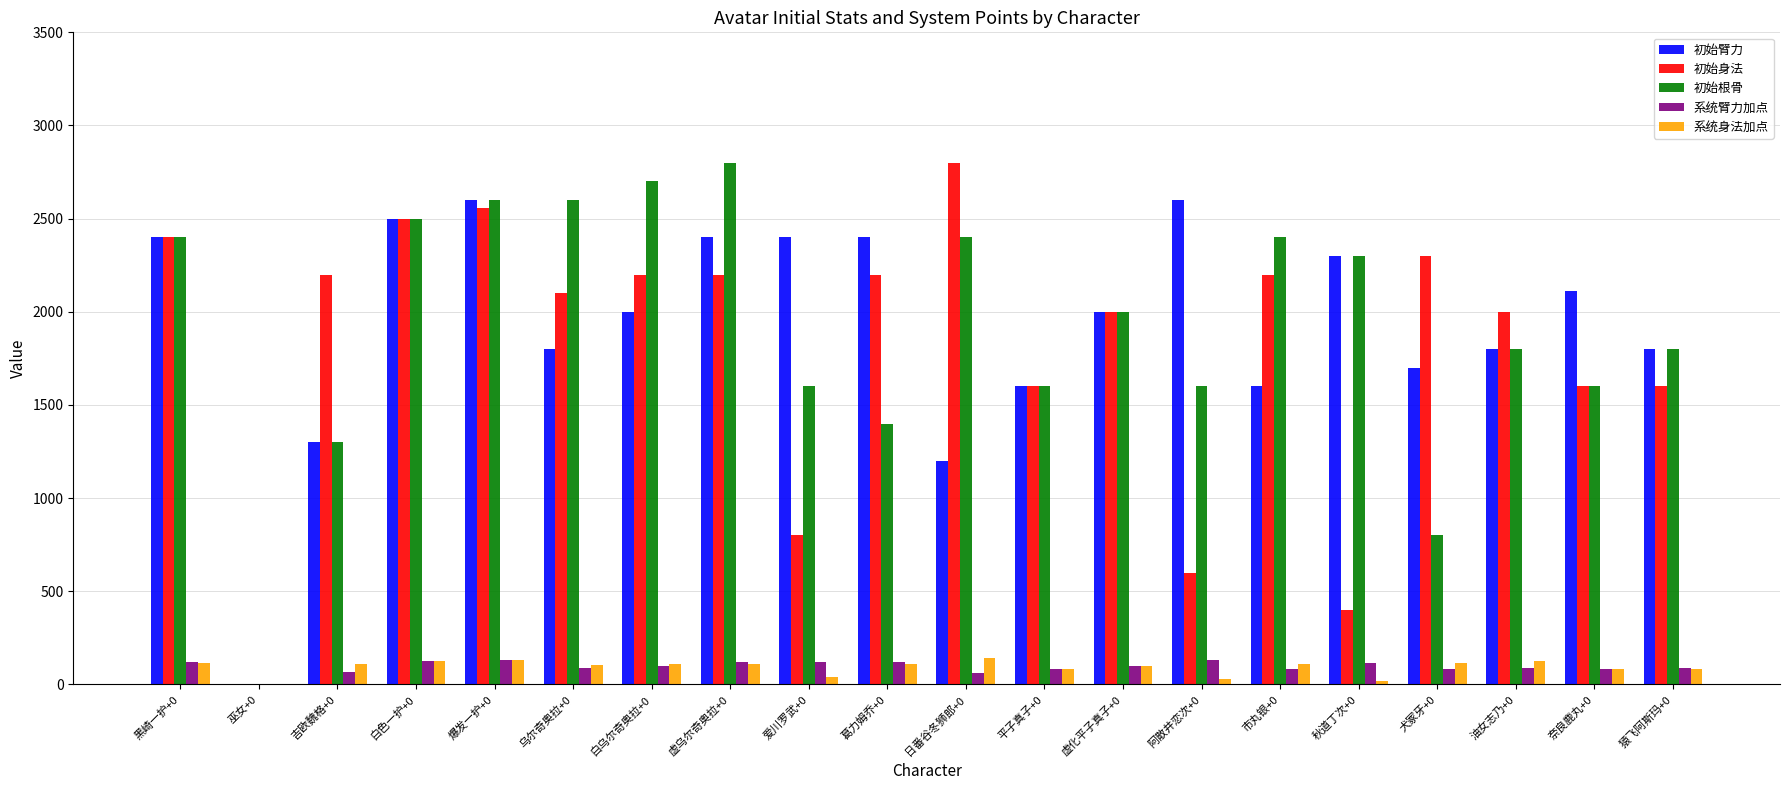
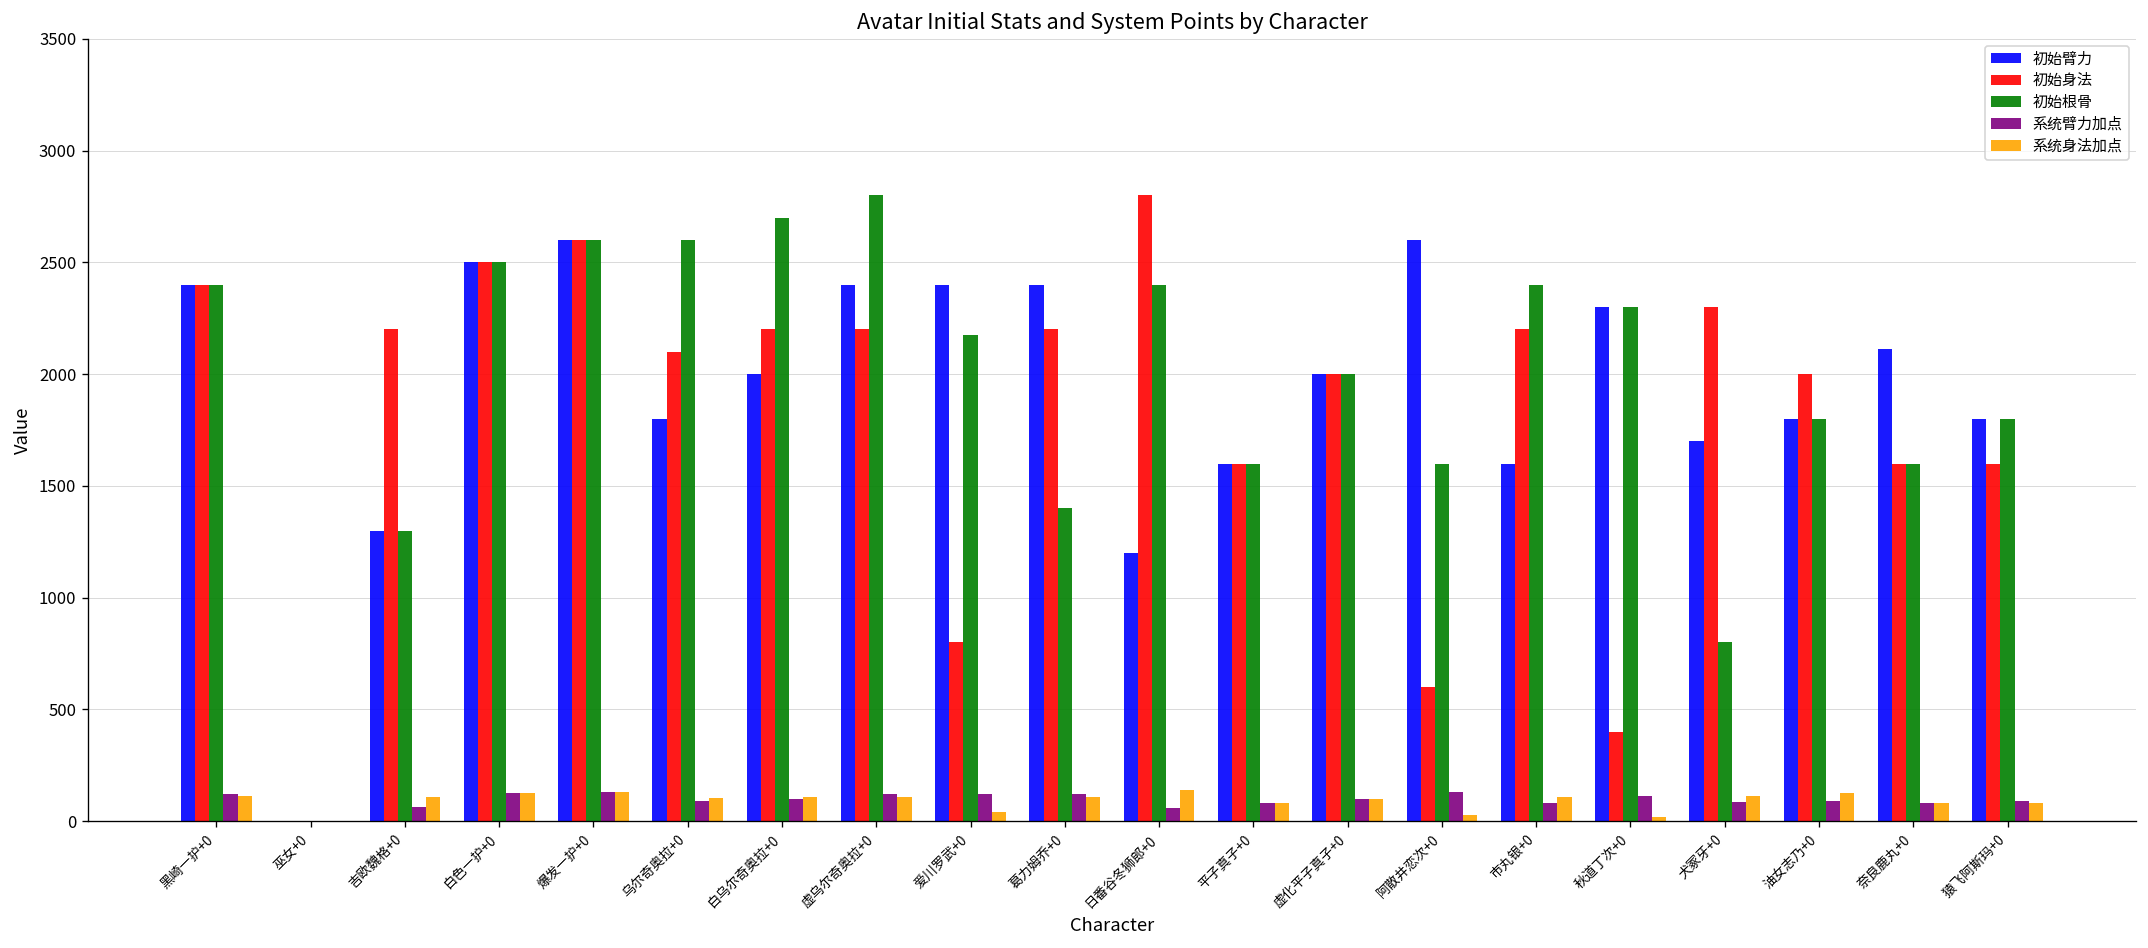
  {
    "初始臂力": {
      "黑崎一护+0": 2400,
      "巫女+0": 0,
      "吉欧魏格+0": 1300,
      "白色一护+0": 2500,
      "爆发一护+0": 2600,
      "乌尔奇奥拉+0": 1800,
      "白乌尔奇奥拉+0": 2000,
      "虚乌尔奇奥拉+0": 2400,
      "爱川罗武+0": 2400,
      "葛力姆乔+0": 2400,
      "日番谷冬狮郎+0": 1200,
      "平子真子+0": 1600,
      "虚化平子真子+0": 2000,
      "阿散井恋次+0": 2600,
      "市丸银+0": 1600,
      "秋道丁次+0": 2300,
      "犬冢牙+0": 1700,
      "油女志乃+0": 1800,
      "奈良鹿丸+0": 2110,
      "猿飞阿斯玛+0": 1800
    },
    "初始身法": {
      "黑崎一护+0": 2400,
      "巫女+0": 0,
      "吉欧魏格+0": 2200,
      "白色一护+0": 2500,
-     "爆发一护+0": 2560,
+     "爆发一护+0": 2600,
      "乌尔奇奥拉+0": 2100,
      "白乌尔奇奥拉+0": 2200,
      "虚乌尔奇奥拉+0": 2200,
      "爱川罗武+0": 800,
      "葛力姆乔+0": 2200,
      "日番谷冬狮郎+0": 2800,
      "平子真子+0": 1600,
      "虚化平子真子+0": 2000,
      "阿散井恋次+0": 600,
      "市丸银+0": 2200,
      "秋道丁次+0": 400,
      "犬冢牙+0": 2300,
      "油女志乃+0": 2000,
      "奈良鹿丸+0": 1600,
      "猿飞阿斯玛+0": 1600
    },
    "初始根骨": {
      "黑崎一护+0": 2400,
      "巫女+0": 0,
      "吉欧魏格+0": 1300,
      "白色一护+0": 2500,
      "爆发一护+0": 2600,
      "乌尔奇奥拉+0": 2600,
      "白乌尔奇奥拉+0": 2700,
      "虚乌尔奇奥拉+0": 2800,
-     "爱川罗武+0": 1600,
+     "爱川罗武+0": 2180,
      "葛力姆乔+0": 1400,
      "日番谷冬狮郎+0": 2400,
      "平子真子+0": 1600,
      "虚化平子真子+0": 2000,
      "阿散井恋次+0": 1600,
      "市丸银+0": 2400,
      "秋道丁次+0": 2300,
      "犬冢牙+0": 800,
      "油女志乃+0": 1800,
      "奈良鹿丸+0": 1600,
      "猿飞阿斯玛+0": 1800
    },
    "系统臂力加点": {
      "黑崎一护+0": 120,
      "巫女+0": 0,
      "吉欧魏格+0": 70,
      "白色一护+0": 130,
      "爆发一护+0": 130,
      "乌尔奇奥拉+0": 90,
      "白乌尔奇奥拉+0": 100,
      "虚乌尔奇奥拉+0": 120,
      "爱川罗武+0": 120,
      "葛力姆乔+0": 120,
      "日番谷冬狮郎+0": 60,
      "平子真子+0": 80,
      "虚化平子真子+0": 100,
      "阿散井恋次+0": 130,
      "市丸银+0": 80,
      "秋道丁次+0": 120,
      "犬冢牙+0": 90,
      "油女志乃+0": 90,
      "奈良鹿丸+0": 80,
      "猿飞阿斯玛+0": 90
    },
    "系统身法加点": {
      "黑崎一护+0": 110,
      "巫女+0": 0,
      "吉欧魏格+0": 110,
      "白色一护+0": 130,
      "爆发一护+0": 130,
      "乌尔奇奥拉+0": 110,
      "白乌尔奇奥拉+0": 110,
      "虚乌尔奇奥拉+0": 110,
      "爱川罗武+0": 40,
      "葛力姆乔+0": 110,
      "日番谷冬狮郎+0": 140,
      "平子真子+0": 80,
      "虚化平子真子+0": 100,
      "阿散井恋次+0": 30,
      "市丸银+0": 110,
      "秋道丁次+0": 20,
      "犬冢牙+0": 120,
      "油女志乃+0": 130,
      "奈良鹿丸+0": 80,
      "猿飞阿斯玛+0": 80
    }
  }
